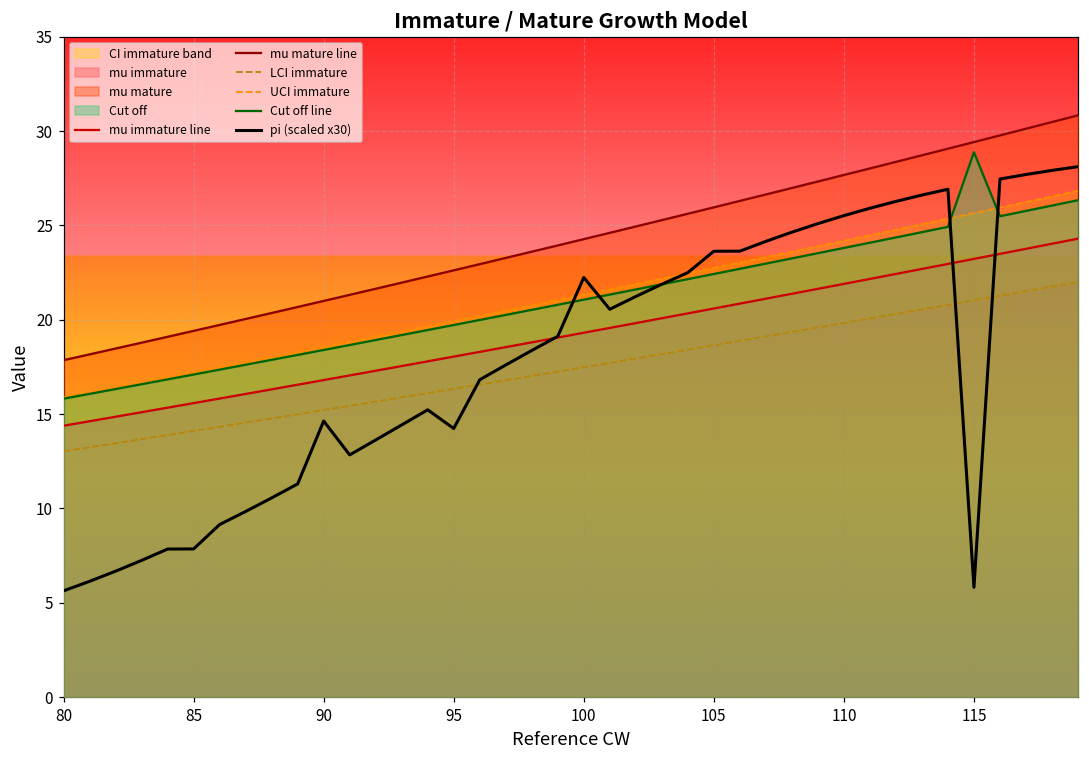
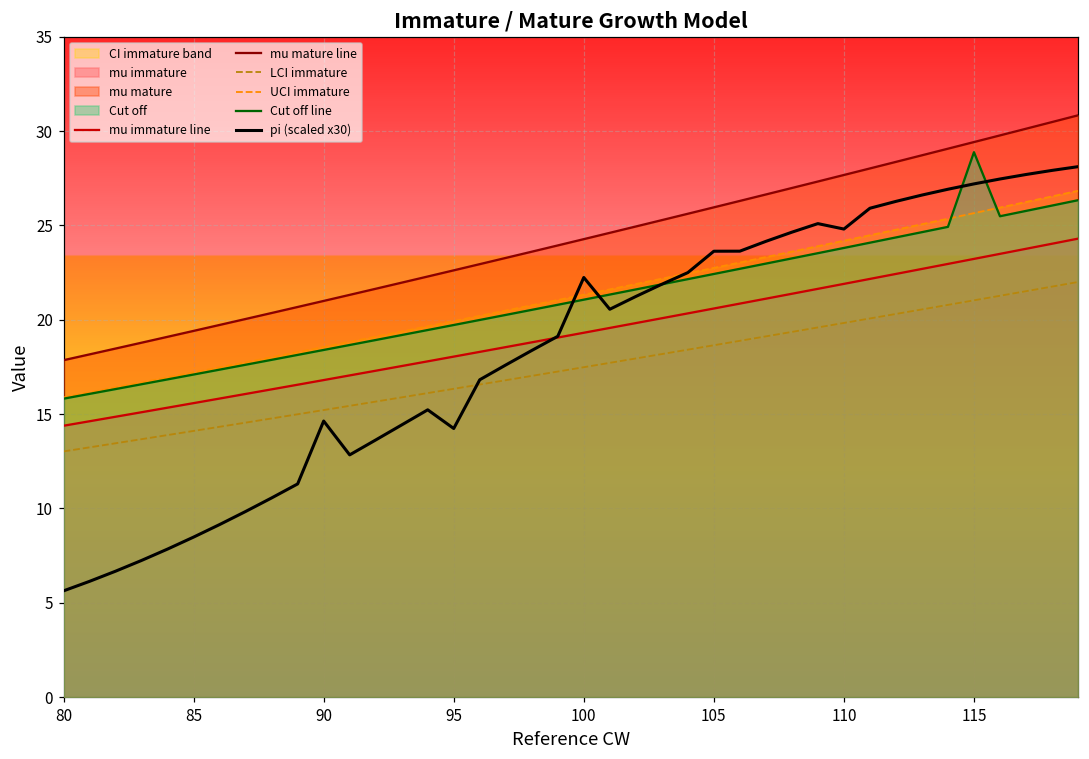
  {
    "LCI immature": {
      "80": 13.0,
      "85": 14.1,
      "90": 15.2,
      "95": 16.3,
      "100": 17.5,
      "105": 18.6,
      "110": 19.8,
      "115": 21.0
    },
    "CI immature band": {
      "90": 18.6,
      "95": 19.9,
      "100": 21.3,
      "105": 22.7,
      "110": 24.2,
      "115": 25.6
    },
    "Cut off": {
      "90": 18.4,
      "95": 19.7,
      "100": 21.1,
      "105": 22.4,
      "110": 23.8,
      "115": 28.9
    },
    "pi (scaled x30)": {
      "80": 5.6,
-     "85": 7.9,
+     "85": 8.5,
      "90": 14.6,
      "95": 14.2,
      "100": 22.2,
      "105": 23.6,
-     "110": 25.5,
-     "115": 5.8
+     "110": 24.8,
+     "115": 27.2
    }
  }
